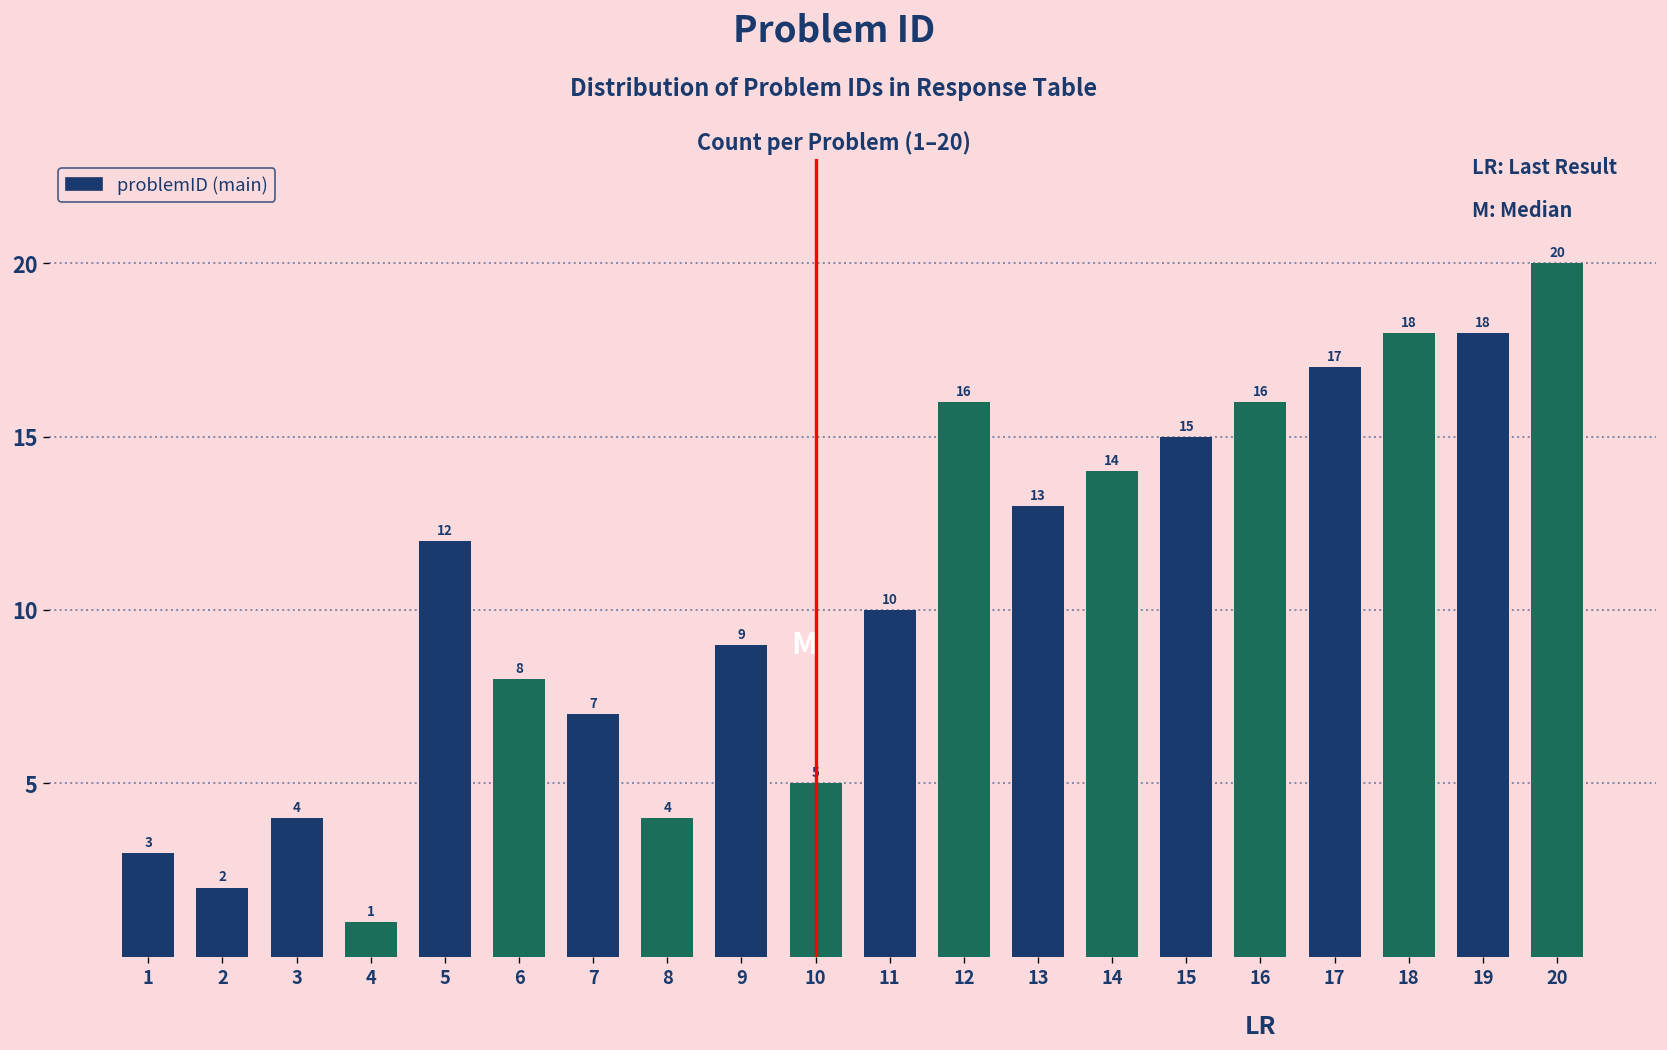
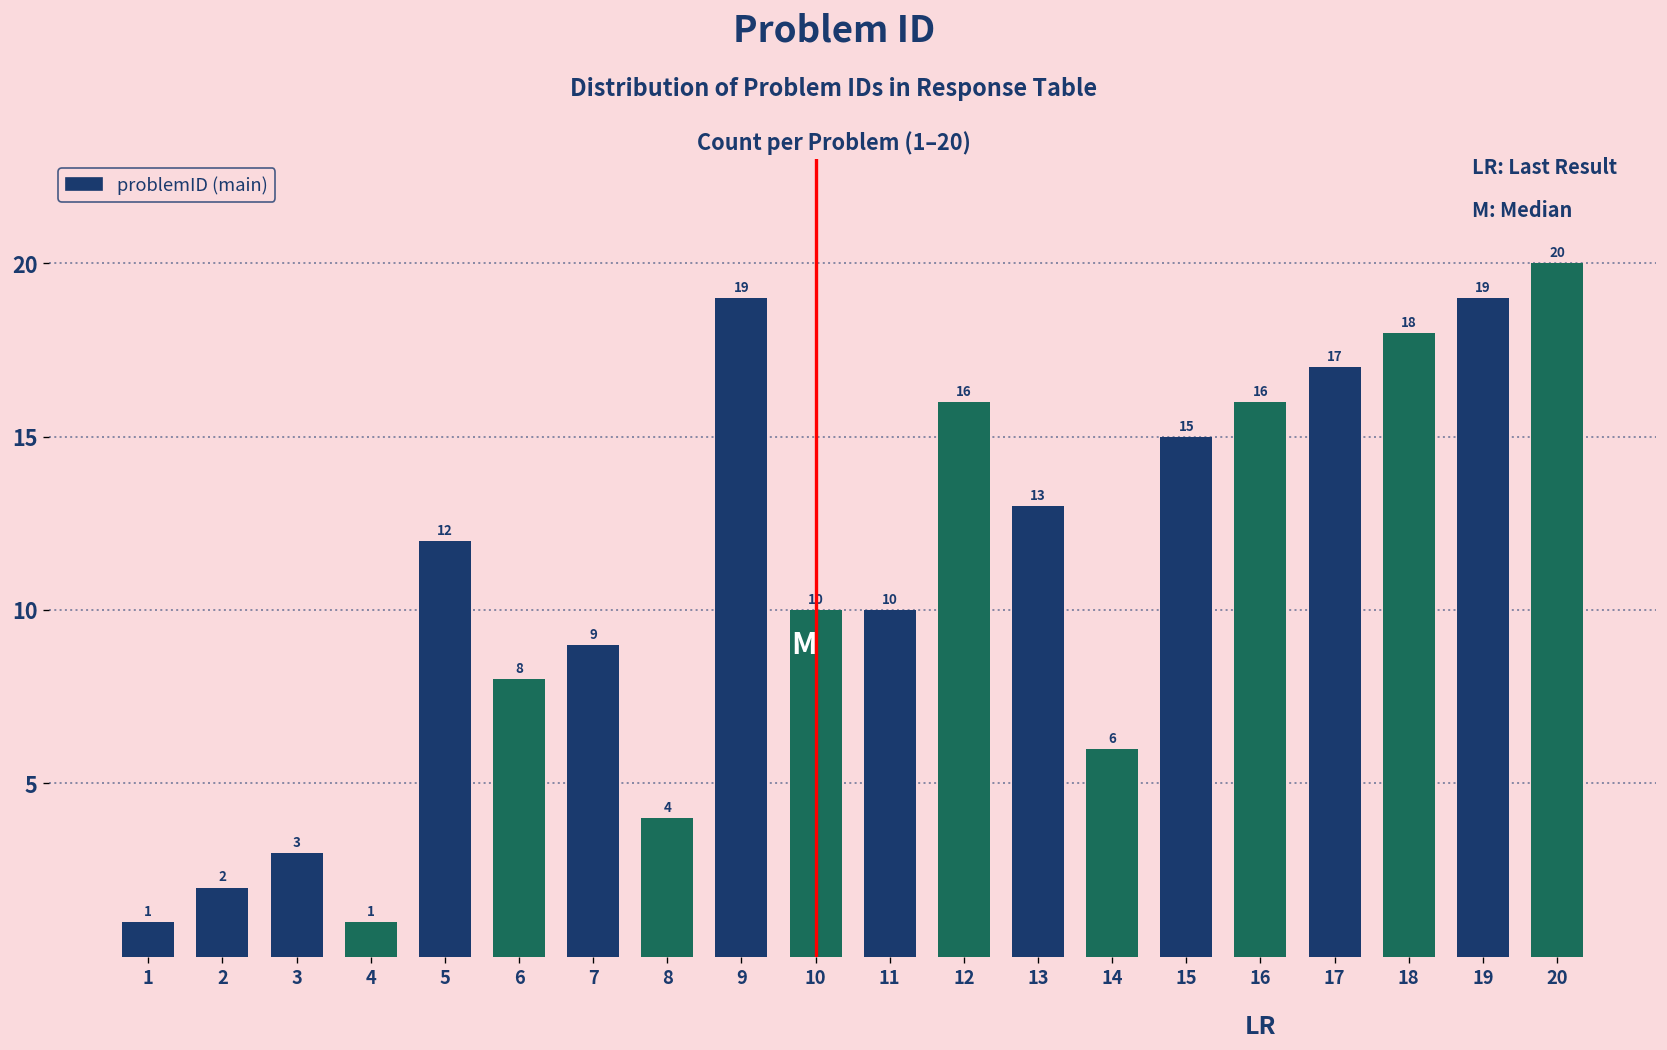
  {
-   "1": 3,
+   "1": 1,
    "2": 2,
-   "3": 4,
+   "3": 3,
    "4": 1,
    "5": 12,
    "6": 8,
-   "7": 7,
+   "7": 9,
    "8": 4,
-   "9": 9,
-   "10": 5,
+   "9": 19,
+   "10": 10,
    "11": 10,
    "12": 16,
    "13": 13,
-   "14": 14,
+   "14": 6,
    "15": 15,
    "16": 16,
    "17": 17,
    "18": 18,
-   "19": 18,
+   "19": 19,
    "20": 20
  }
